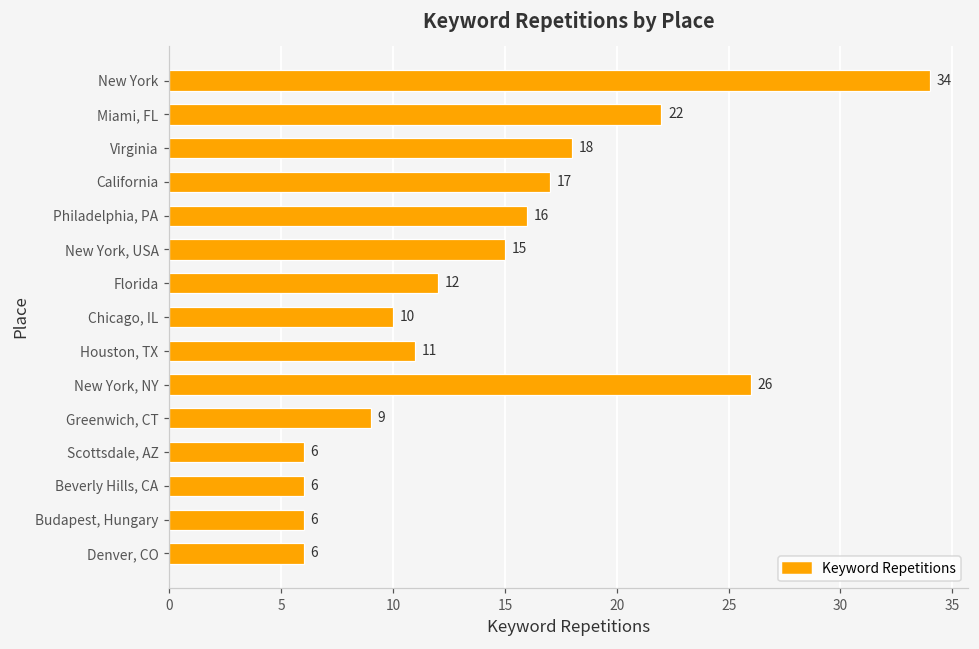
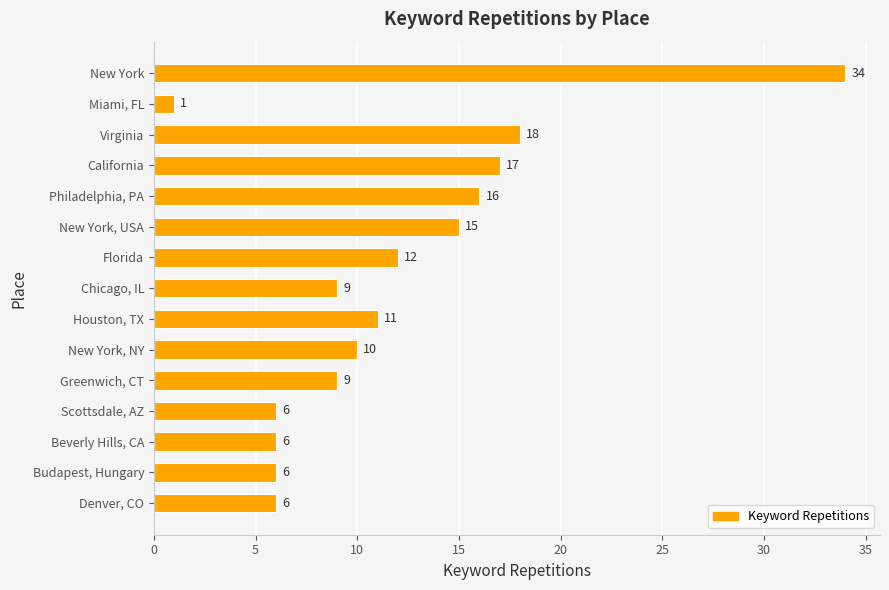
  {
    "New York": 34,
-   "Miami, FL": 22,
+   "Miami, FL": 1,
    "Virginia": 18,
    "California": 17,
    "Philadelphia, PA": 16,
    "New York, USA": 15,
    "Florida": 12,
-   "Chicago, IL": 10,
+   "Chicago, IL": 9,
    "Houston, TX": 11,
-   "New York, NY": 26,
+   "New York, NY": 10,
    "Greenwich, CT": 9,
    "Scottsdale, AZ": 6,
    "Beverly Hills, CA": 6,
    "Budapest, Hungary": 6,
    "Denver, CO": 6
  }
